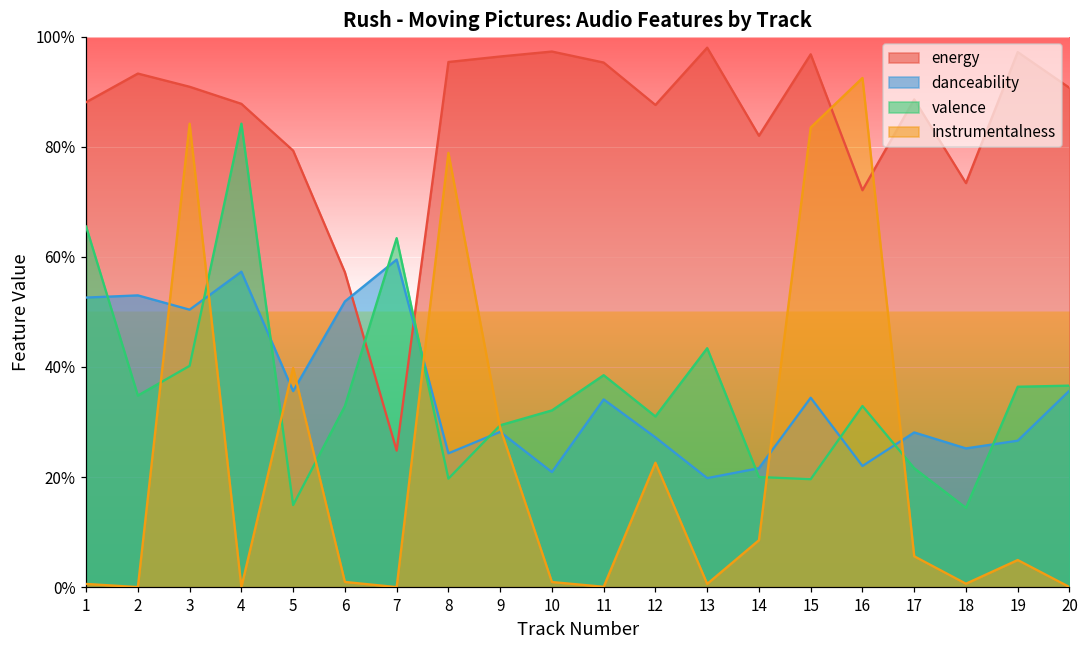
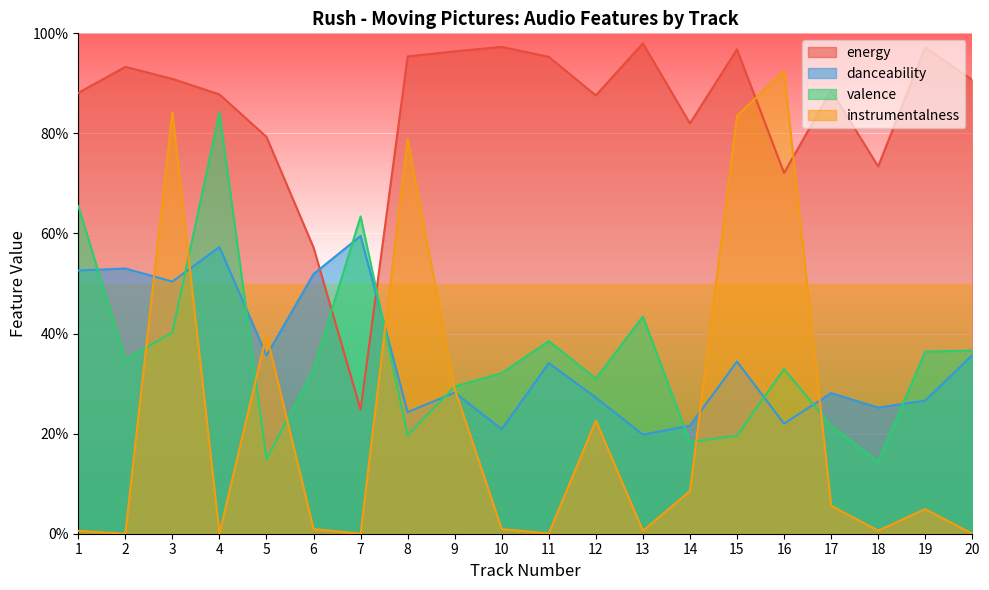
  {
    "energy": {
      "1": "88%",
      "2": "93%",
      "3": "91%",
      "4": "88%",
      "5": "79%",
      "6": "57%",
      "7": "25%",
      "8": "95%",
      "9": "96%",
      "10": "97%",
      "11": "95%",
      "12": "88%",
      "13": "98%",
      "14": "82%",
      "15": "97%",
      "16": "72%",
      "18": "73%",
      "20": "91%"
    },
    "danceability": {
      "1": "53%",
      "2": "53%",
      "3": "50%",
      "4": "57%",
      "5": "36%",
      "6": "52%",
      "7": "60%",
      "8": "24%",
      "9": "28%",
      "10": "21%",
      "11": "34%",
      "12": "27%",
      "13": "20%",
      "14": "22%",
      "15": "34%",
      "16": "22%",
      "17": "28%",
      "18": "25%",
      "19": "27%",
      "20": "36%"
    },
    "valence": {
      "1": "66%",
      "2": "35%",
      "3": "40%",
      "4": "84%",
      "5": "15%",
      "6": "33%",
      "7": "63%",
      "8": "20%",
      "10": "32%",
      "11": "39%",
      "12": "31%",
      "13": "43%",
-     "14": "20%",
+     "14": "18%",
      "15": "20%",
      "16": "33%",
      "17": "22%",
      "18": "14%",
      "19": "36%",
      "20": "37%"
    },
    "instrumentalness": {
      "1": "1%",
      "2": "0%",
      "3": "84%",
      "4": "0%",
      "5": "40%",
      "6": "1%",
      "7": "0%",
      "8": "79%",
      "10": "1%",
      "11": "0%",
      "12": "23%",
      "13": "1%",
      "14": "9%",
      "15": "84%",
      "16": "93%",
      "17": "6%",
      "18": "1%",
      "19": "5%",
      "20": "0%"
    }
  }
